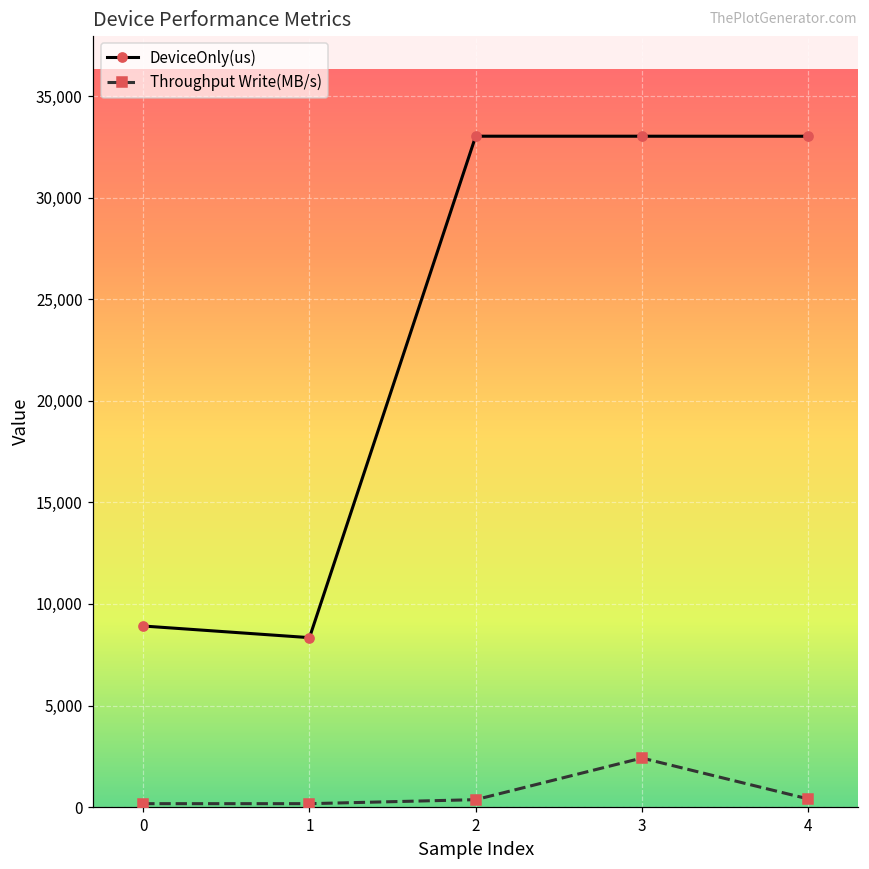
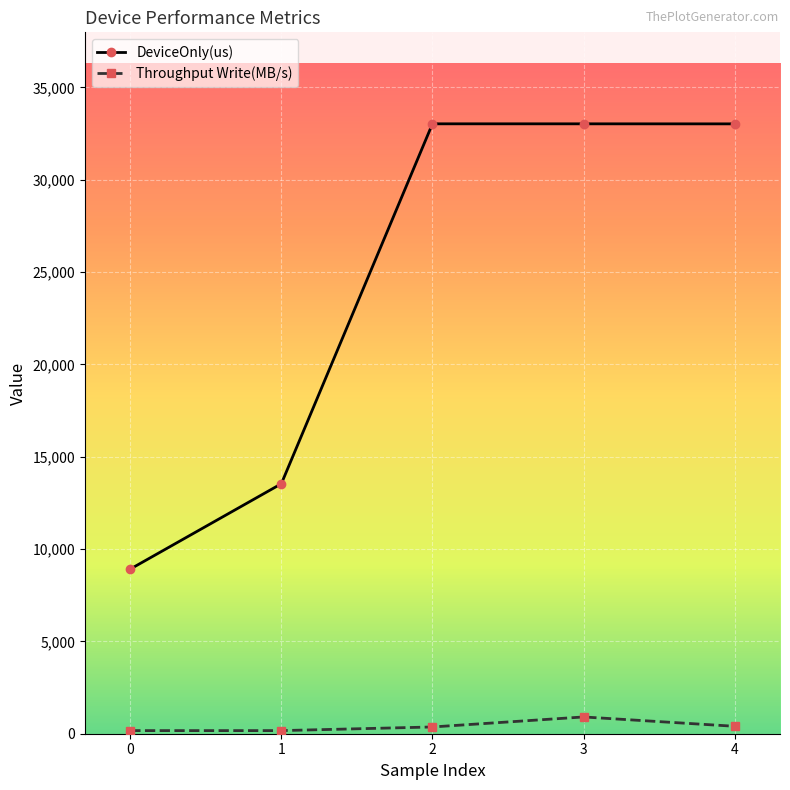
  {
    "DeviceOnly(us)": {
      "0": "8,900",
-     "1": "8,300",
+     "1": "13,500",
      "2": "33,000",
      "3": "33,000",
      "4": "33,000"
    },
    "Throughput Write(MB/s)": {
      "0": "200",
      "1": "200",
      "2": "400",
-     "3": "2,400",
+     "3": "900",
      "4": "400"
    }
  }
